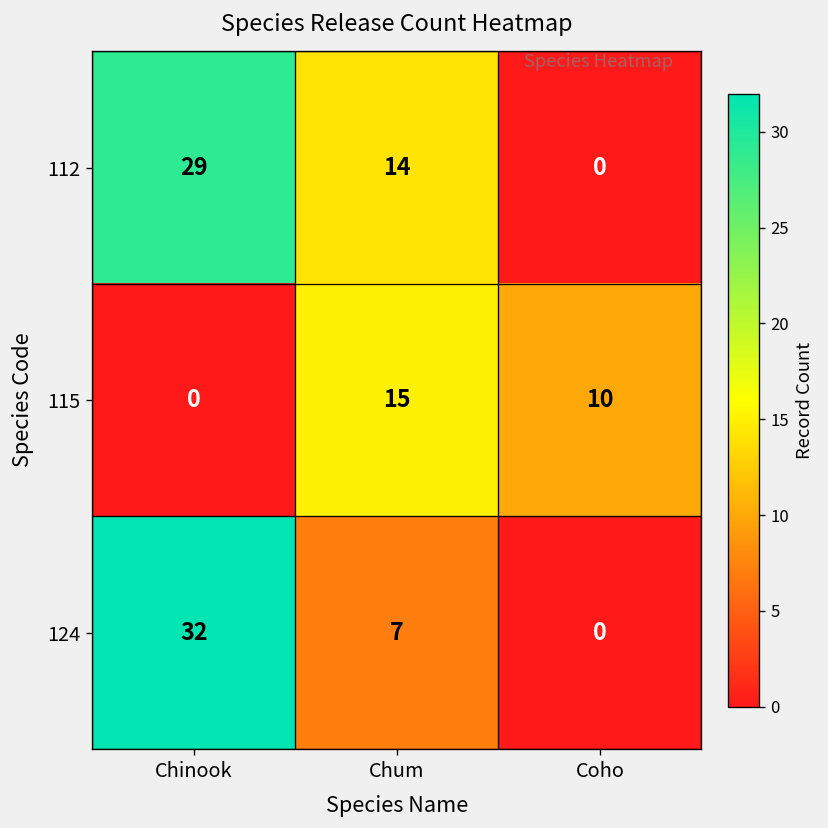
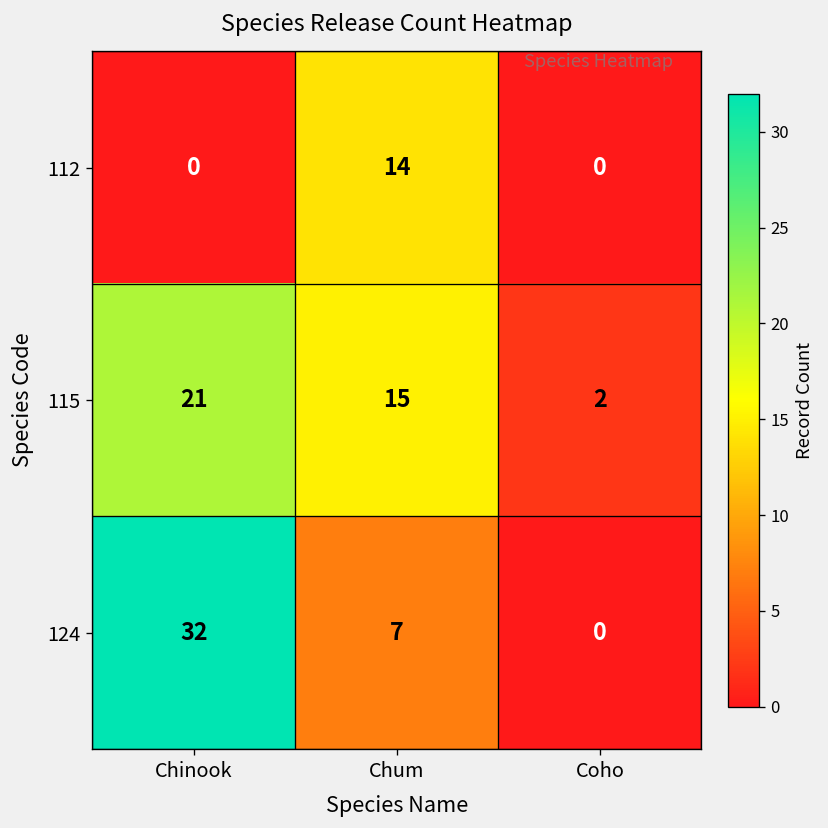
  {
    "112": {
-     "Chinook": 29,
+     "Chinook": 0,
      "Chum": 14,
      "Coho": 0
    },
    "115": {
-     "Chinook": 0,
+     "Chinook": 21,
      "Chum": 15,
-     "Coho": 10
+     "Coho": 2
    },
    "124": {
      "Chinook": 32,
      "Chum": 7,
      "Coho": 0
    }
  }
